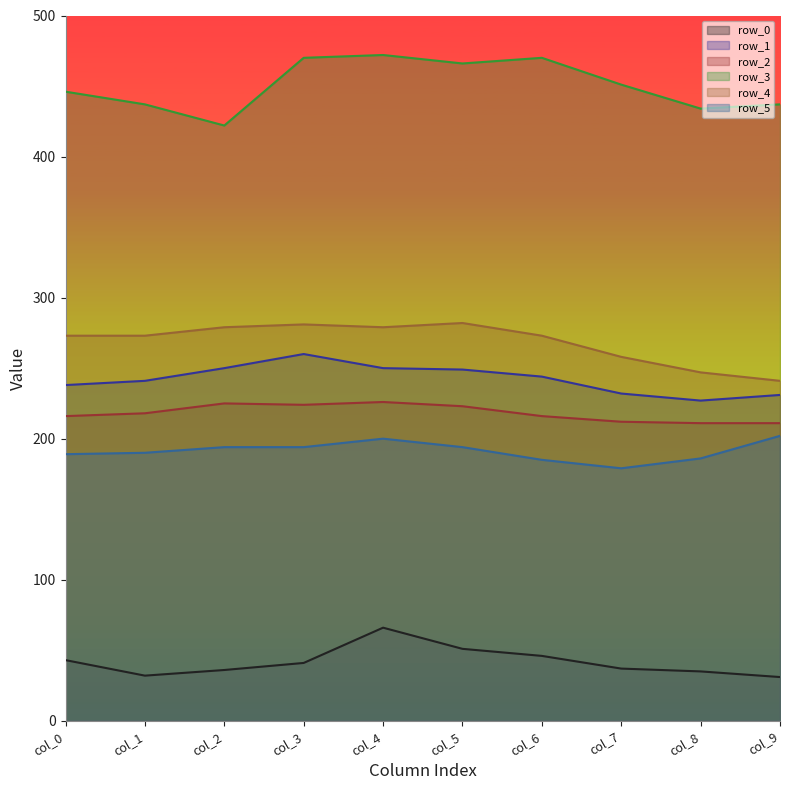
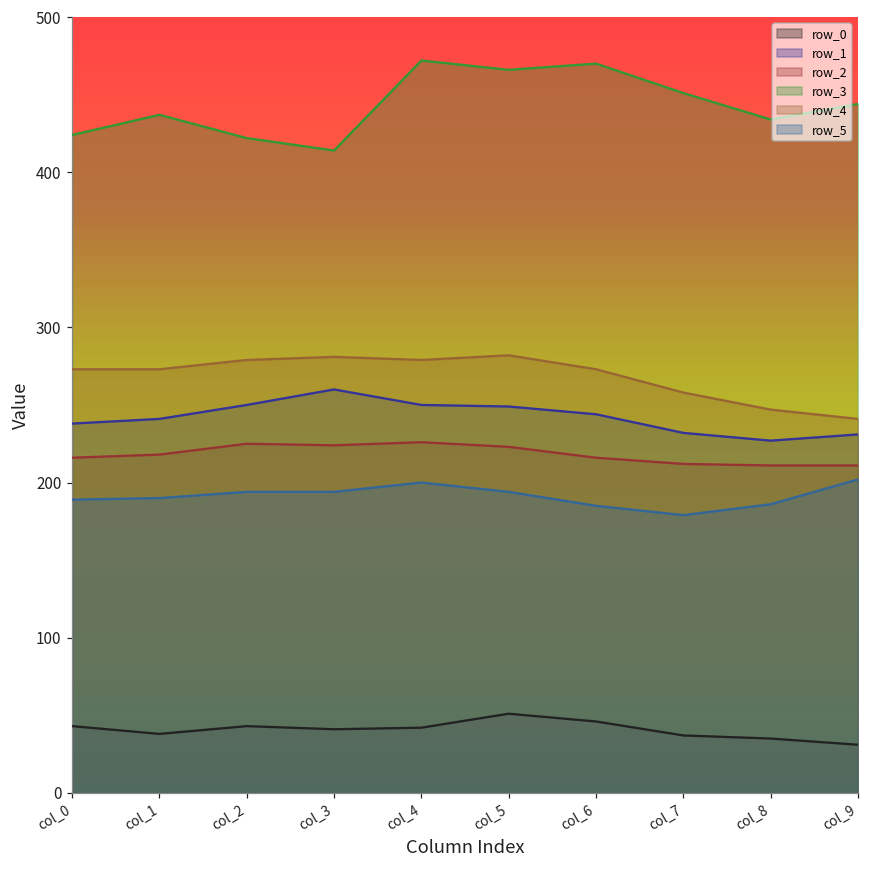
  {
    "row_0": {
      "col_0": 43,
-     "col_1": 32,
-     "col_2": 36,
+     "col_1": 38,
+     "col_2": 43,
      "col_3": 41,
-     "col_4": 66,
+     "col_4": 42,
      "col_5": 51,
      "col_6": 46,
      "col_7": 37,
      "col_8": 35,
      "col_9": 31
    },
    "row_3": {
-     "col_0": 446,
+     "col_0": 424,
      "col_1": 437,
      "col_2": 422,
-     "col_3": 470,
+     "col_3": 414,
      "col_4": 472,
      "col_5": 466,
      "col_6": 470,
      "col_7": 451,
      "col_8": 434,
-     "col_9": 437
+     "col_9": 444
    }
  }
